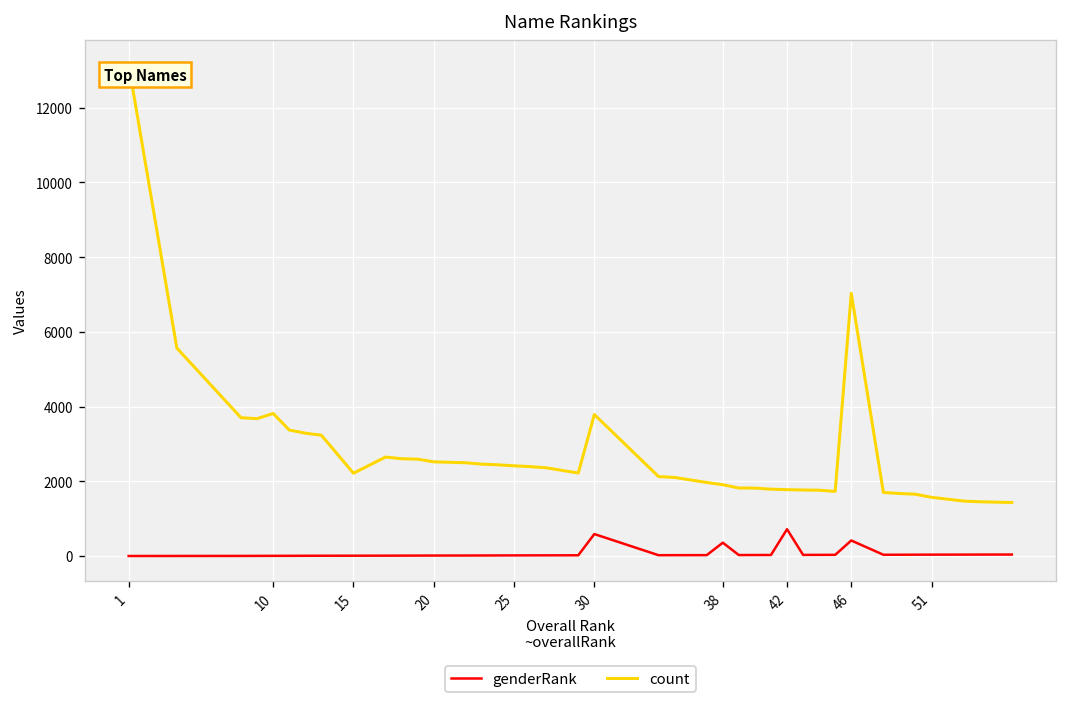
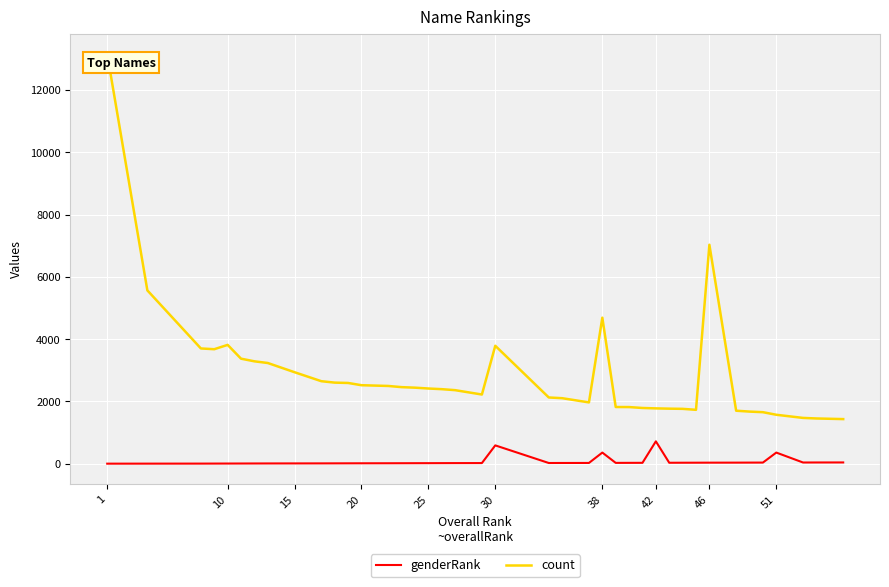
  {
    "genderRank": {
      "1": 0,
      "10": 0,
      "15": 0,
      "20": 0,
      "25": 0,
      "30": 600,
      "38": 400,
      "42": 700,
-     "46": 400,
-     "51": 0
+     "46": 0,
+     "51": 400
    },
    "count": {
      "10": 3800,
-     "15": 2200,
+     "15": 2900,
      "20": 2500,
      "25": 2400,
      "30": 3800,
-     "38": 1900,
+     "38": 4700,
      "42": 1800,
      "46": 7000,
      "51": 1600
    }
  }
